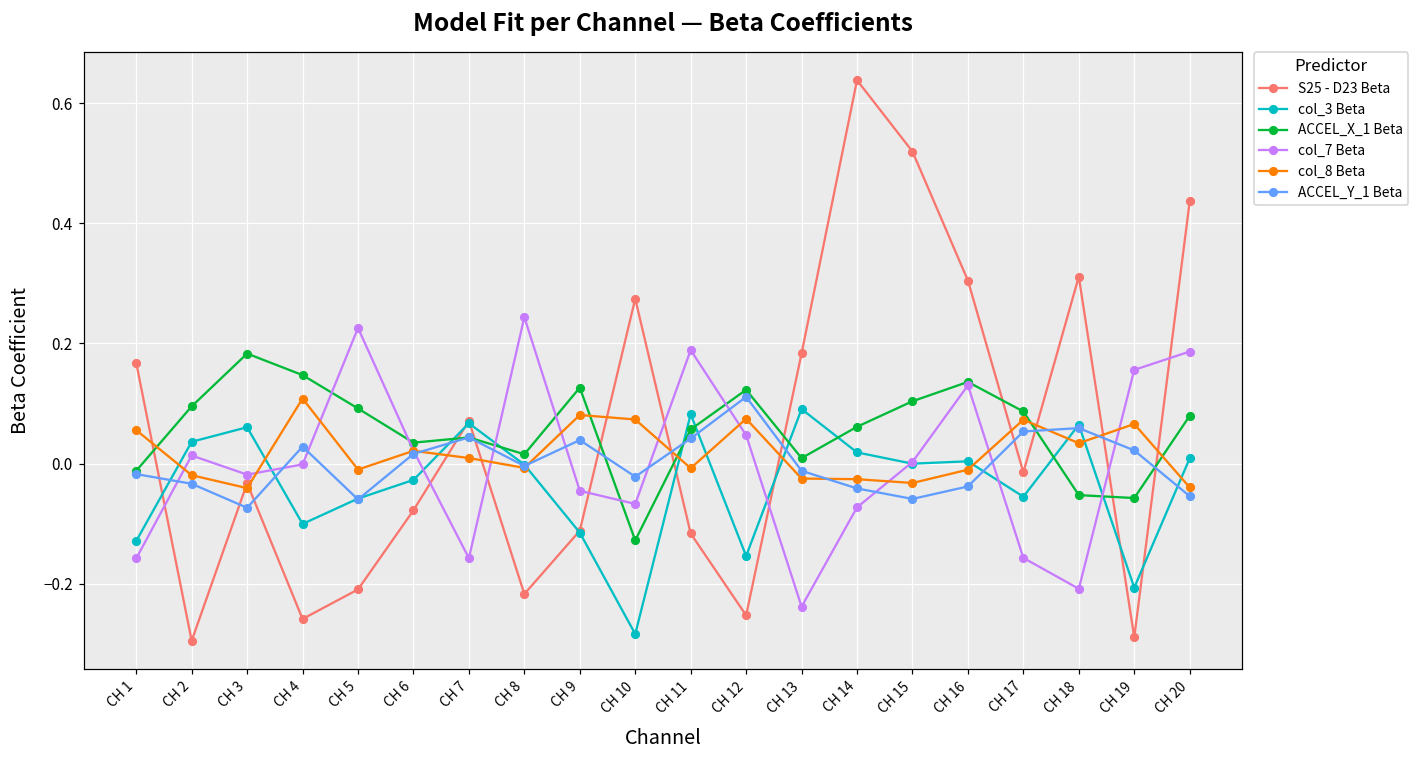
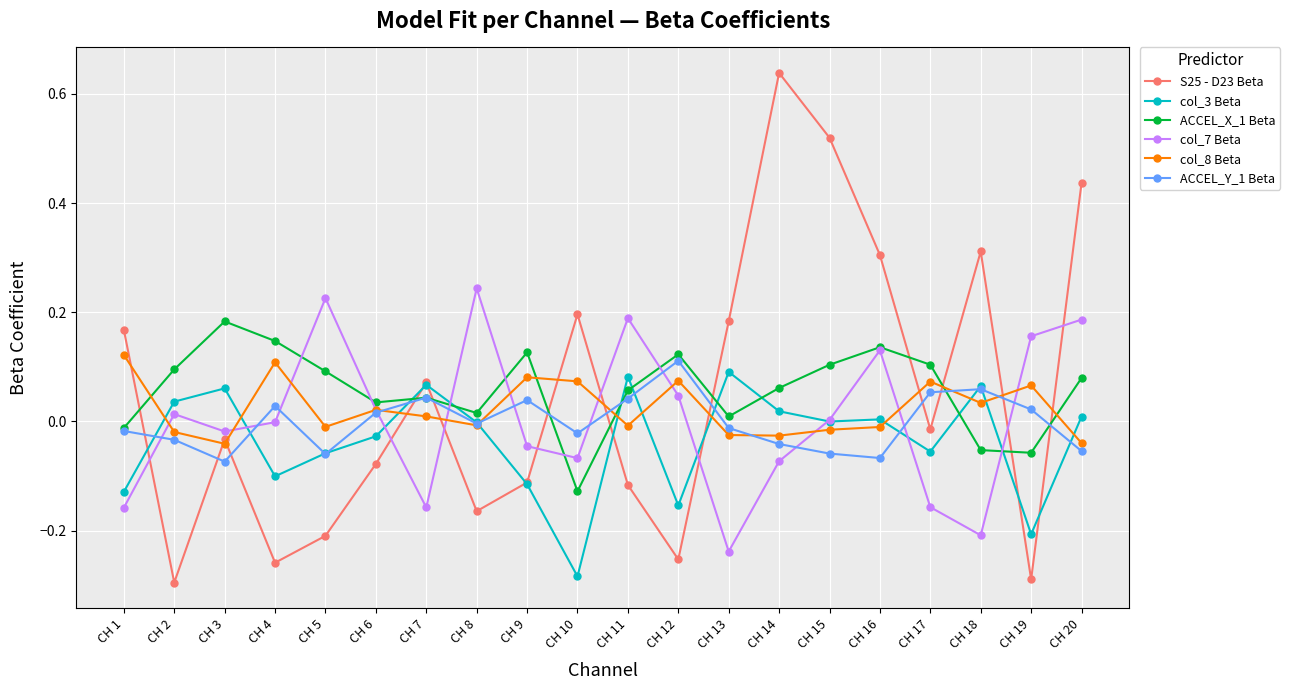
  {
    "S25 - D23 Beta": {
      "CH 1": 0.17,
      "CH 2": -0.30,
      "CH 3": -0.03,
      "CH 4": -0.26,
      "CH 5": -0.21,
      "CH 6": -0.08,
-     "CH 8": -0.22,
-     "CH 10": 0.27,
+     "CH 8": -0.16,
+     "CH 10": 0.20,
      "CH 11": -0.12,
      "CH 12": -0.25,
      "CH 13": 0.18,
      "CH 14": 0.64,
      "CH 15": 0.52,
      "CH 16": 0.30,
      "CH 17": -0.01,
      "CH 18": 0.31,
      "CH 19": -0.29,
      "CH 20": 0.44
    },
    "col_3 Beta": {
      "CH 1": -0.13,
      "CH 2": 0.04,
      "CH 3": 0.06,
      "CH 4": -0.10,
      "CH 6": -0.03,
      "CH 10": -0.28,
      "CH 11": 0.08,
      "CH 12": -0.15,
      "CH 13": 0.09,
      "CH 14": 0.02,
      "CH 16": 0.00,
      "CH 17": -0.06,
      "CH 18": 0.06,
      "CH 19": -0.21,
      "CH 20": 0.01
    },
    "ACCEL_X_1 Beta": {
      "CH 1": -0.01,
      "CH 2": 0.10,
      "CH 3": 0.18,
      "CH 4": 0.15,
      "CH 5": 0.09,
      "CH 6": 0.03,
      "CH 8": 0.02,
      "CH 9": 0.13,
      "CH 10": -0.13,
      "CH 11": 0.06,
      "CH 12": 0.12,
      "CH 13": 0.01,
      "CH 14": 0.06,
      "CH 15": 0.10,
      "CH 16": 0.14,
-     "CH 17": 0.09,
+     "CH 17": 0.10,
      "CH 18": -0.05,
      "CH 19": -0.06,
      "CH 20": 0.08
    },
    "col_7 Beta": {
      "CH 1": -0.16,
      "CH 2": 0.01,
      "CH 3": -0.02,
      "CH 4": 0.00,
      "CH 5": 0.23,
      "CH 7": -0.16,
      "CH 8": 0.24,
      "CH 9": -0.05,
      "CH 10": -0.07,
      "CH 11": 0.19,
      "CH 12": 0.05,
      "CH 13": -0.24,
      "CH 14": -0.07,
      "CH 16": 0.13,
      "CH 17": -0.16,
      "CH 18": -0.21,
      "CH 19": 0.16,
      "CH 20": 0.19
    },
    "col_8 Beta": {
-     "CH 1": 0.06,
+     "CH 1": 0.12,
      "CH 2": -0.02,
      "CH 3": -0.04,
      "CH 4": 0.11,
      "CH 5": -0.01,
      "CH 7": 0.01,
      "CH 9": 0.08,
      "CH 10": 0.07,
      "CH 11": -0.01,
      "CH 12": 0.07,
      "CH 13": -0.02,
      "CH 14": -0.03,
-     "CH 15": -0.03,
+     "CH 15": -0.02,
      "CH 16": -0.01,
      "CH 17": 0.07,
      "CH 18": 0.03,
      "CH 19": 0.07,
      "CH 20": -0.04
    },
    "ACCEL_Y_1 Beta": {
      "CH 1": -0.02,
      "CH 2": -0.03,
      "CH 3": -0.07,
      "CH 4": 0.03,
      "CH 6": 0.02,
      "CH 9": 0.04,
      "CH 10": -0.02,
      "CH 11": 0.04,
      "CH 12": 0.11,
      "CH 13": -0.01,
      "CH 14": -0.04,
      "CH 15": -0.06,
-     "CH 16": -0.04,
+     "CH 16": -0.07,
      "CH 17": 0.05,
      "CH 18": 0.06,
      "CH 19": 0.02,
      "CH 20": -0.05
    }
  }
